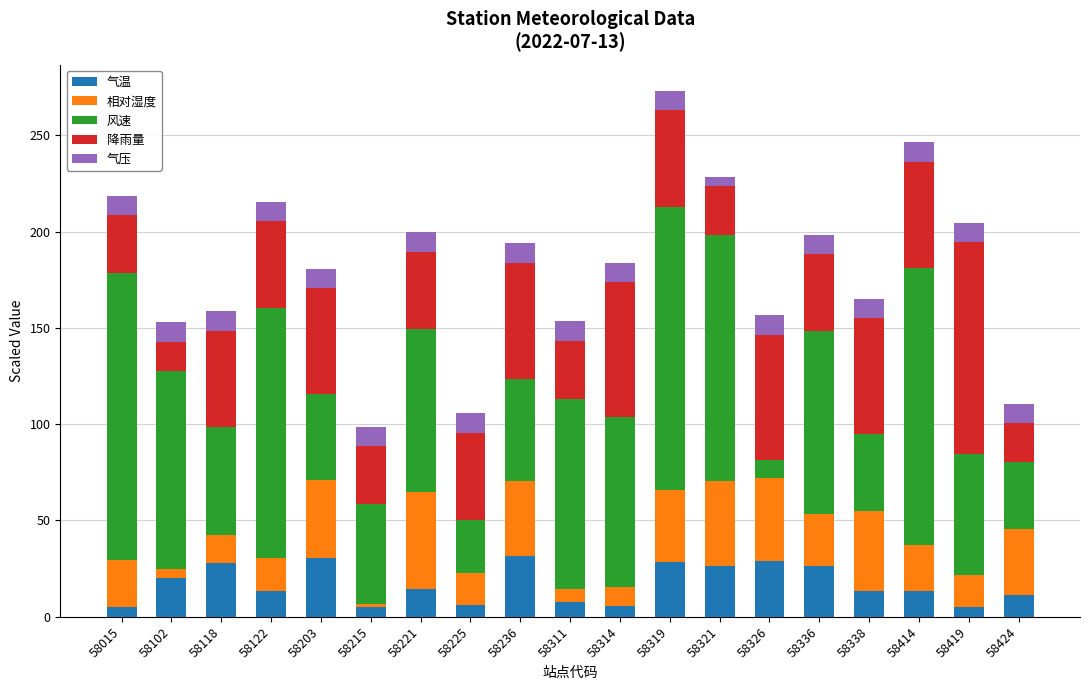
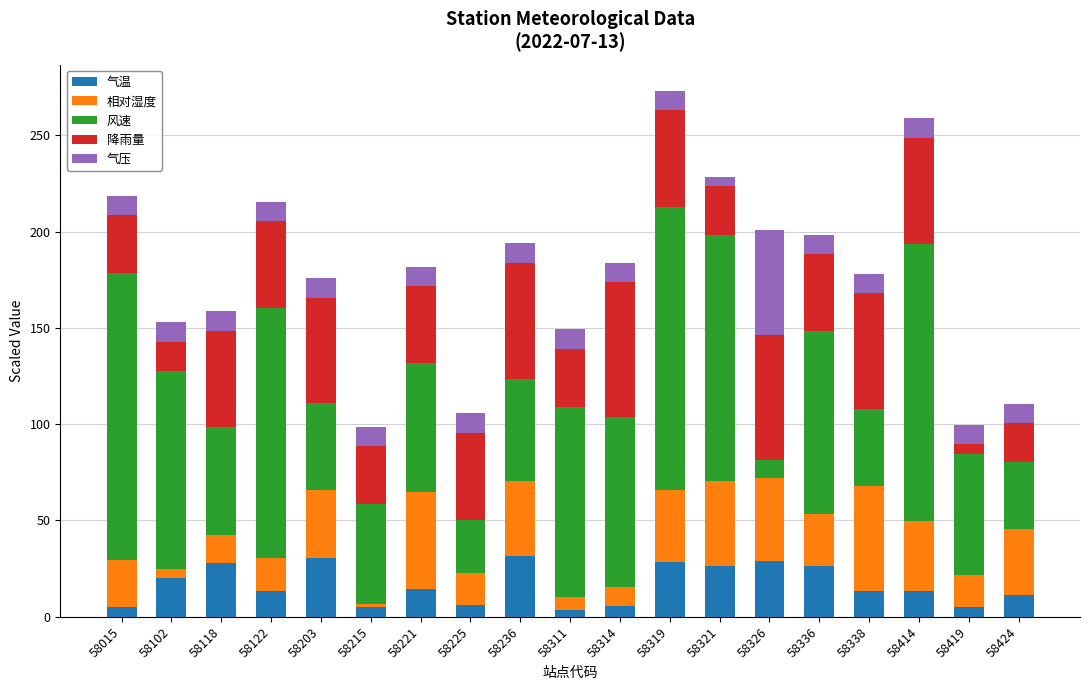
  {
    "气温": {
      "58015": 5,
      "58102": 20,
      "58118": 28,
      "58122": 14,
      "58203": 30,
      "58215": 5,
      "58221": 15,
      "58225": 6,
      "58236": 32,
-     "58311": 8,
+     "58311": 4,
      "58314": 6,
      "58319": 29,
      "58321": 27,
      "58326": 29,
      "58336": 26,
      "58338": 14,
      "58414": 13,
      "58419": 5,
      "58424": 12
    },
    "相对湿度": {
      "58015": 25,
      "58102": 5,
      "58118": 14,
      "58122": 17,
-     "58203": 41,
+     "58203": 36,
      "58215": 2,
      "58221": 50,
      "58225": 17,
      "58236": 39,
      "58311": 7,
      "58314": 10,
      "58319": 38,
      "58321": 44,
      "58326": 43,
      "58336": 27,
-     "58338": 42,
-     "58414": 24,
+     "58338": 55,
+     "58414": 37,
      "58419": 17,
      "58424": 34
    },
    "风速": {
      "58015": 149,
      "58102": 103,
      "58118": 56,
      "58122": 130,
      "58203": 45,
      "58215": 52,
-     "58221": 85,
+     "58221": 67,
      "58225": 28,
      "58236": 53,
      "58311": 99,
      "58314": 88,
      "58319": 147,
      "58321": 128,
      "58326": 9,
      "58336": 95,
      "58338": 40,
      "58414": 144,
      "58419": 63,
      "58424": 35
    },
    "降雨量": {
      "58015": 30,
      "58102": 15,
      "58118": 50,
      "58122": 45,
      "58203": 55,
      "58215": 30,
      "58221": 40,
      "58225": 45,
      "58236": 60,
      "58311": 30,
      "58314": 70,
      "58319": 50,
      "58321": 25,
      "58326": 65,
      "58336": 40,
      "58338": 60,
      "58414": 55,
-     "58419": 110,
+     "58419": 5,
      "58424": 20
    },
    "气压": {
      "58015": 10,
      "58102": 10,
      "58118": 10,
      "58122": 10,
      "58203": 10,
      "58215": 10,
      "58221": 10,
      "58225": 10,
      "58236": 10,
      "58311": 10,
      "58314": 10,
      "58319": 10,
      "58321": 5,
-     "58326": 10,
+     "58326": 55,
      "58336": 10,
      "58338": 10,
      "58414": 10,
      "58419": 10,
      "58424": 10
    }
  }
